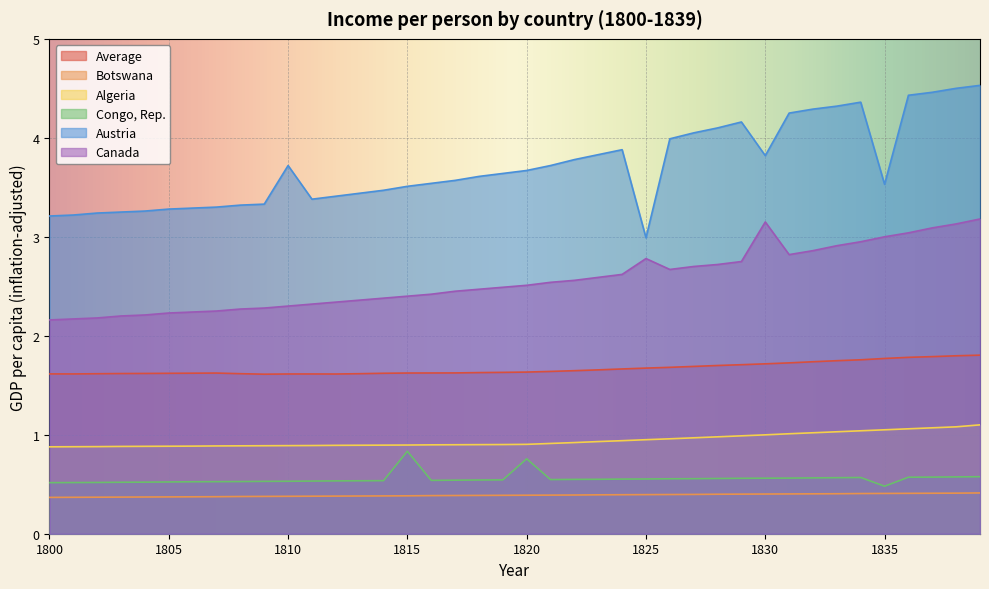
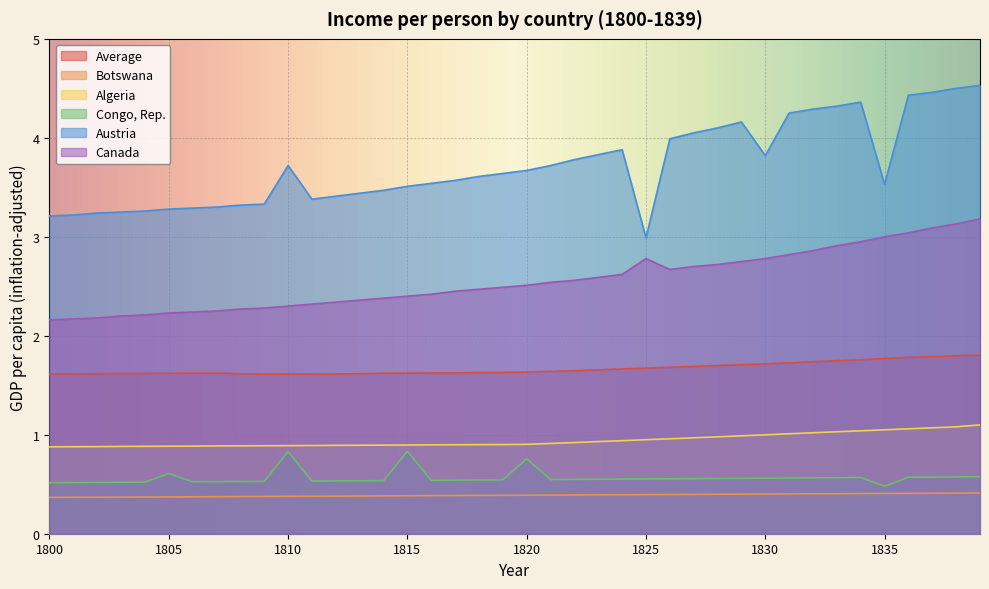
  {
    "Congo, Rep.": {
      "1800": 0.5,
-     "1805": 0.5,
-     "1810": 0.5,
+     "1805": 0.6,
+     "1810": 0.8,
      "1815": 0.8,
      "1820": 0.8,
      "1825": 0.6,
      "1830": 0.6,
      "1835": 0.5
    },
    "Austria": {
      "1800": 3.2,
      "1805": 3.3,
      "1810": 3.7,
      "1815": 3.5,
      "1820": 3.7,
      "1825": 3.0,
      "1830": 3.8,
      "1835": 3.5
    },
    "Canada": {
      "1800": 2.2,
      "1805": 2.2,
      "1810": 2.3,
      "1815": 2.4,
      "1820": 2.5,
      "1825": 2.8,
-     "1830": 3.2,
+     "1830": 2.8,
      "1835": 3.0
    }
  }
